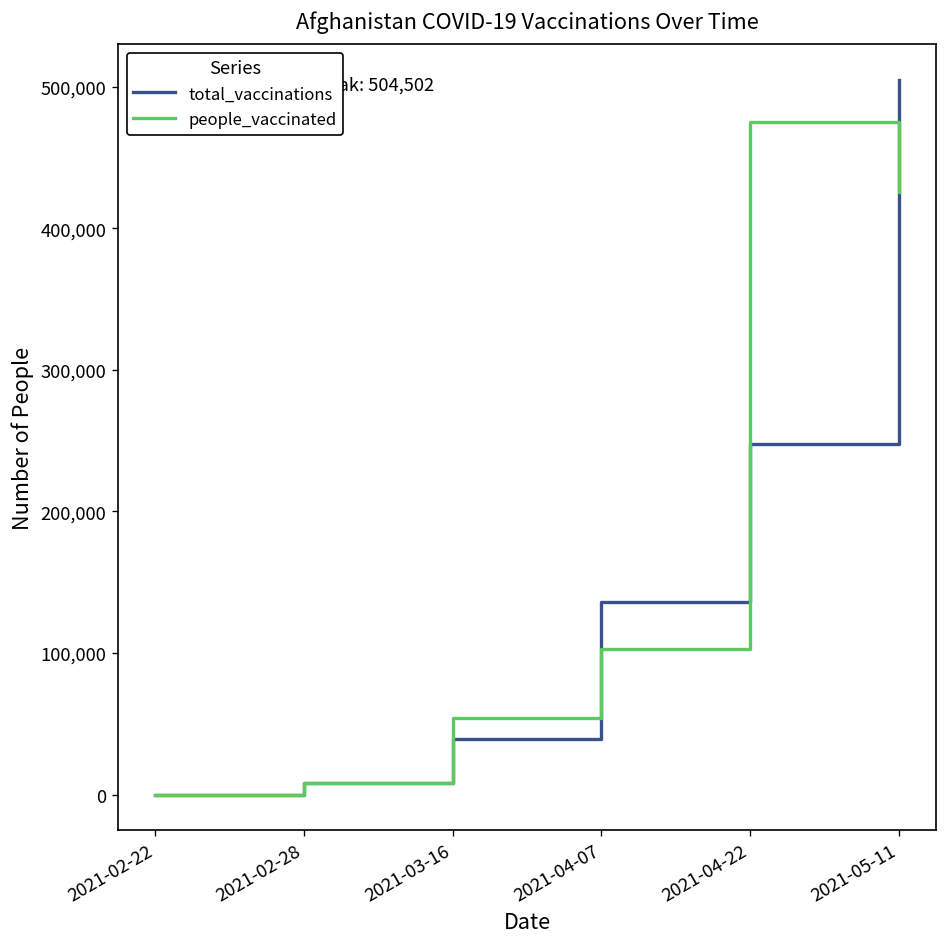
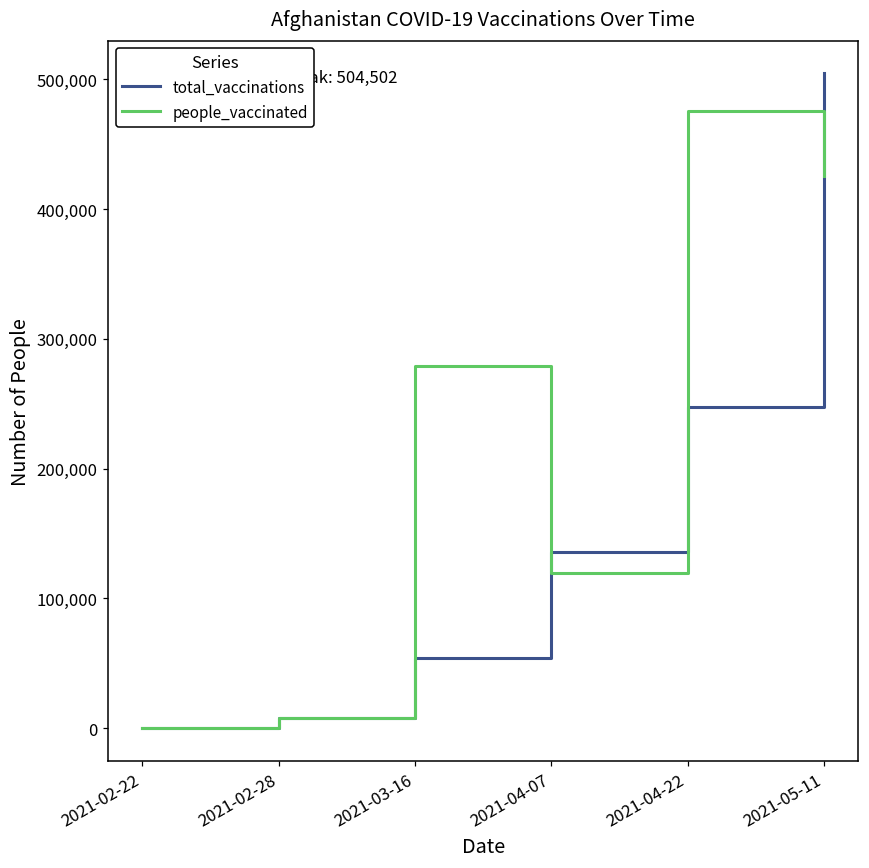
  {
    "total_vaccinations": {
-     "2021-03-16": "39,000",
+     "2021-03-16": "54,000",
      "2021-04-07": "136,000",
      "2021-04-22": "248,000",
      "2021-05-11": "505,000"
    },
    "people_vaccinated": {
-     "2021-03-16": "54,000",
-     "2021-04-07": "103,000",
+     "2021-03-16": "279,000",
+     "2021-04-07": "120,000",
      "2021-04-22": "475,000",
      "2021-05-11": "426,000"
    }
  }
